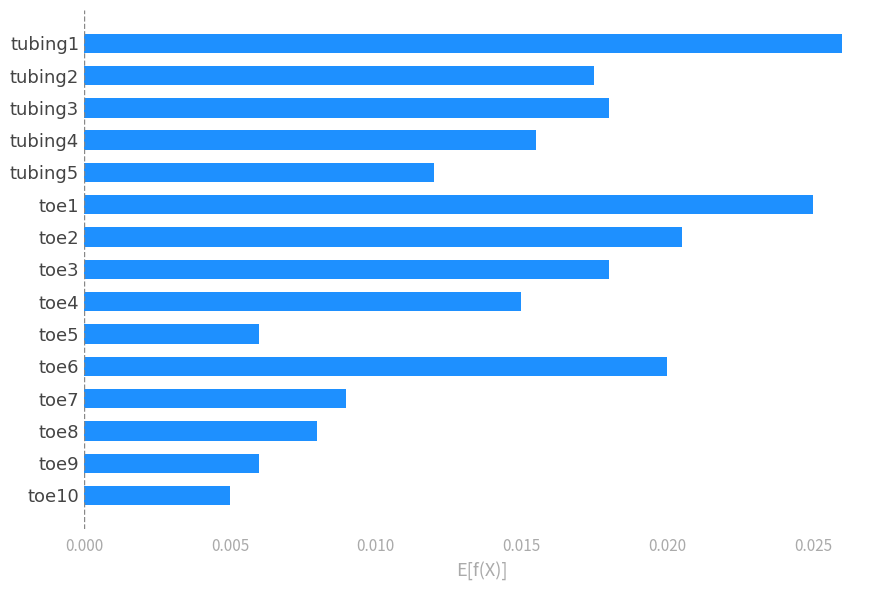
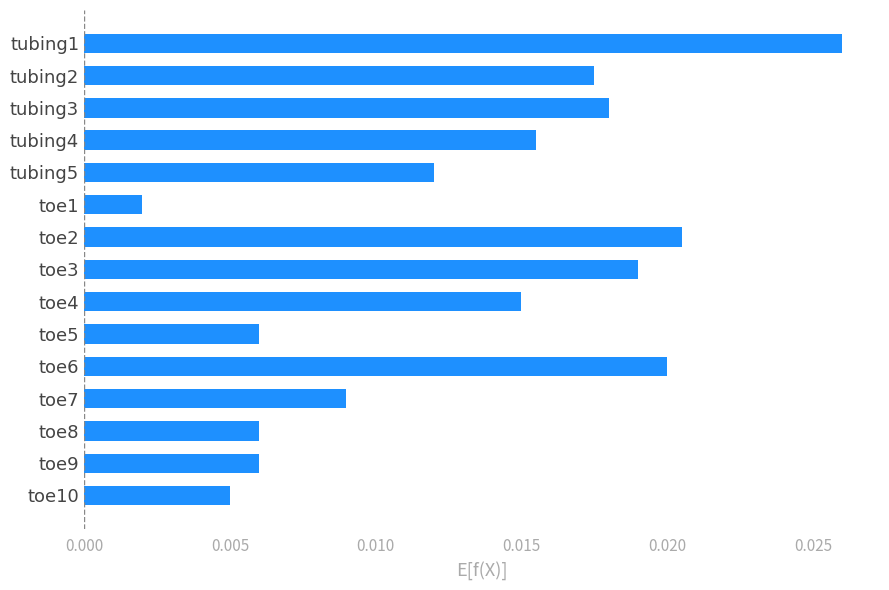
  {
    "tubing1": 0.026,
    "tubing2": 0.0175,
    "tubing3": 0.018,
    "tubing4": 0.0155,
    "tubing5": 0.012,
-   "toe1": 0.025,
+   "toe1": 0.002,
    "toe2": 0.0205,
-   "toe3": 0.018,
+   "toe3": 0.019,
    "toe4": 0.015,
    "toe5": 0.006,
    "toe6": 0.020,
    "toe7": 0.009,
-   "toe8": 0.008,
+   "toe8": 0.006,
    "toe9": 0.006,
    "toe10": 0.005
  }
